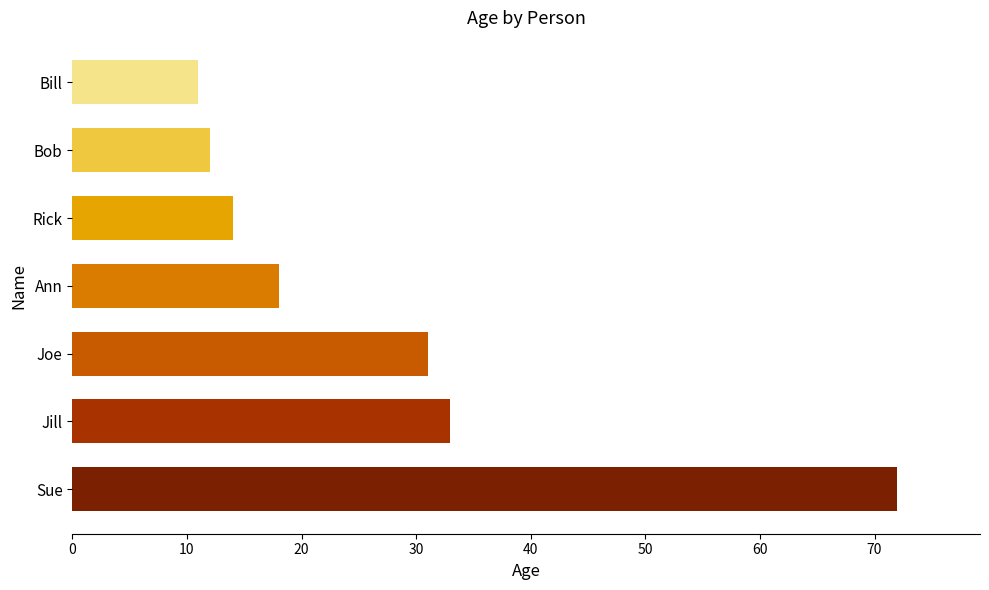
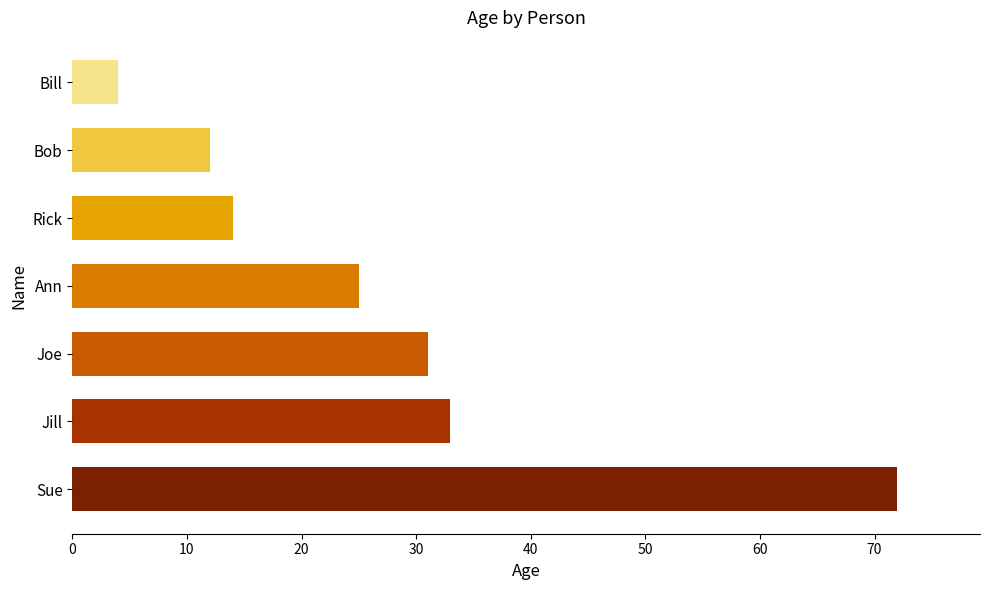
  {
-   "Bill": 11,
+   "Bill": 4,
    "Bob": 12,
    "Rick": 14,
-   "Ann": 18,
+   "Ann": 25,
    "Joe": 31,
    "Jill": 33,
    "Sue": 72
  }
